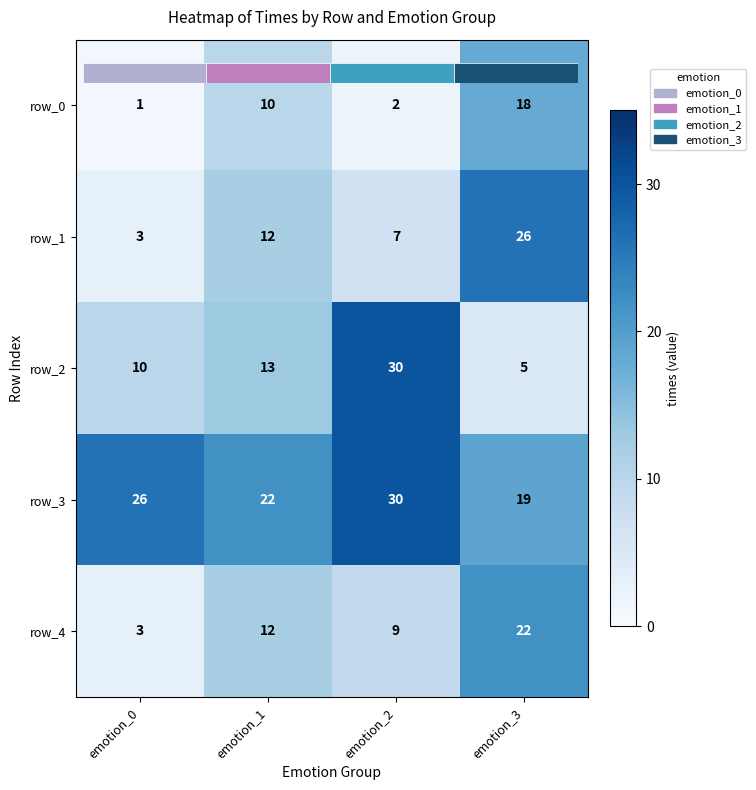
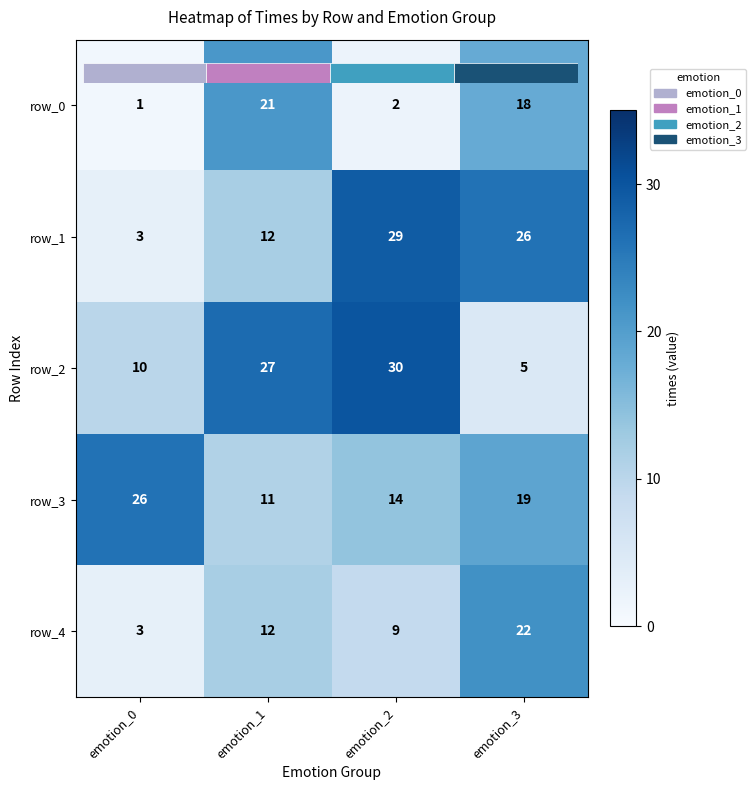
  {
    "Heatmap of Times by Row and Emotion Group": {
      "row_0": {
        "emotion_0": 1,
-       "emotion_1": 10,
+       "emotion_1": 21,
        "emotion_2": 2,
        "emotion_3": 18
      },
      "row_1": {
        "emotion_0": 3,
        "emotion_1": 12,
-       "emotion_2": 7,
+       "emotion_2": 29,
        "emotion_3": 26
      },
      "row_2": {
        "emotion_0": 10,
-       "emotion_1": 13,
+       "emotion_1": 27,
        "emotion_2": 30,
        "emotion_3": 5
      },
      "row_3": {
        "emotion_0": 26,
-       "emotion_1": 22,
-       "emotion_2": 30,
+       "emotion_1": 11,
+       "emotion_2": 14,
        "emotion_3": 19
      },
      "row_4": {
        "emotion_0": 3,
        "emotion_1": 12,
        "emotion_2": 9,
        "emotion_3": 22
      }
    }
  }
